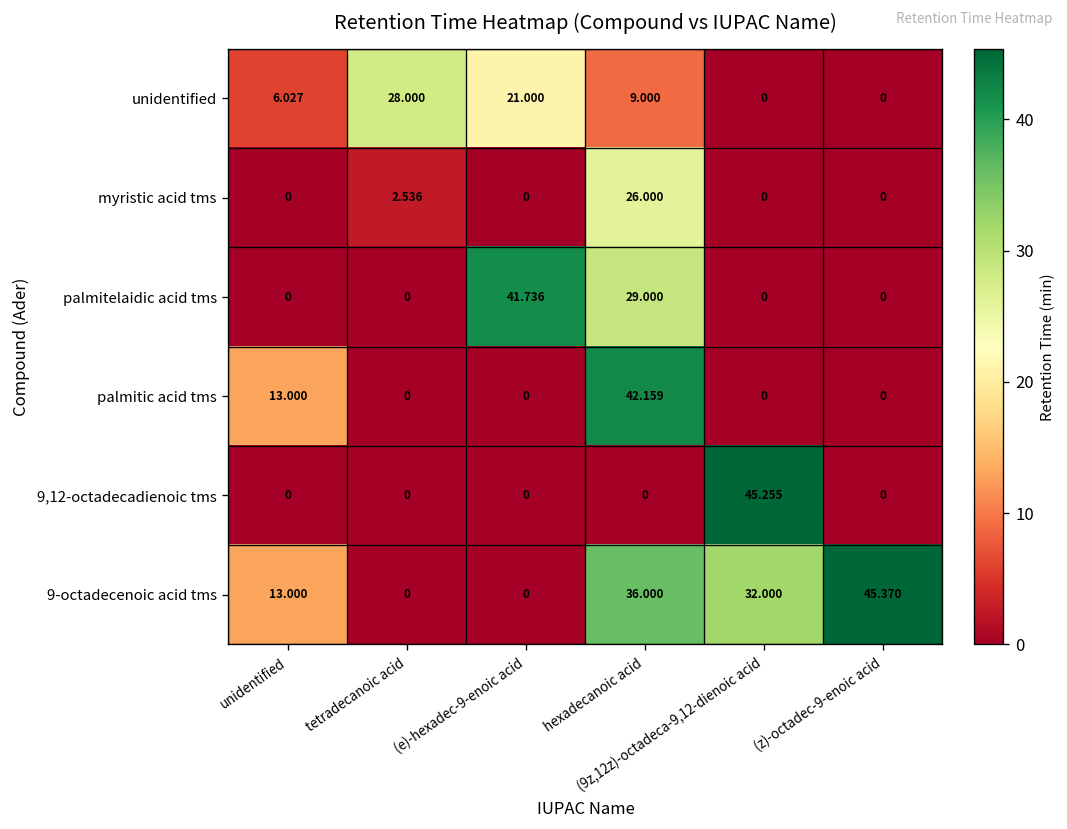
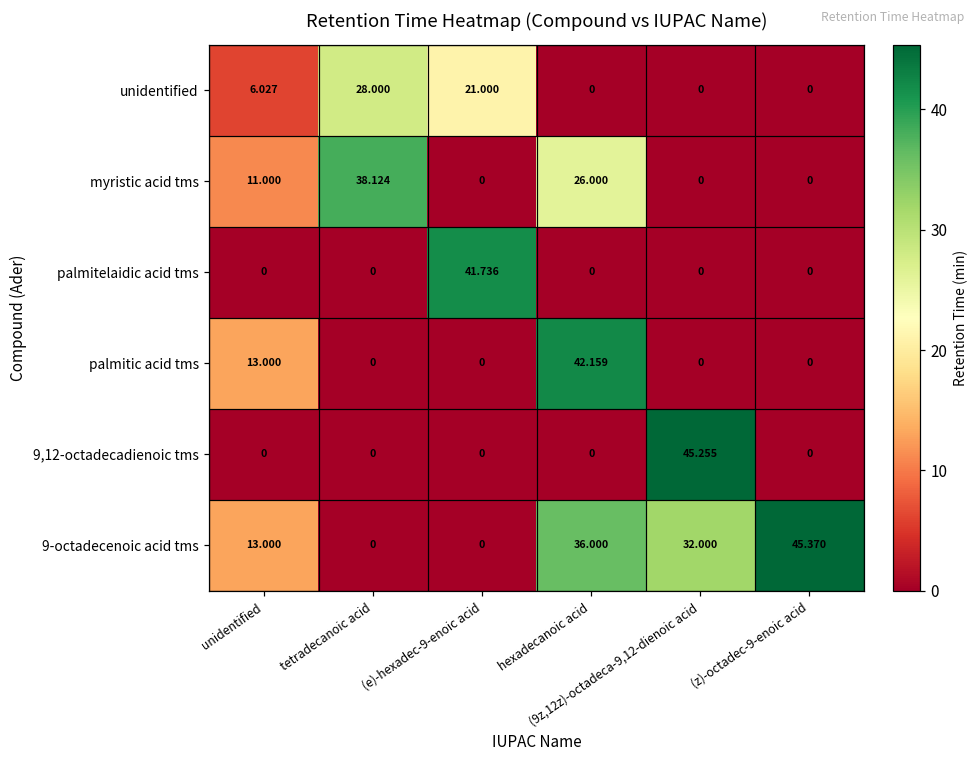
  {
    "unidentified": {
      "unidentified": 6.027,
      "tetradecanoic acid": 28.000,
      "(e)-hexadec-9-enoic acid": 21.000,
-     "hexadecanoic acid": 9.000,
+     "hexadecanoic acid": 0,
      "(9z,12z)-octadeca-9,12-dienoic acid": 0,
      "(z)-octadec-9-enoic acid": 0
    },
    "myristic acid tms": {
-     "unidentified": 0,
-     "tetradecanoic acid": 2.536,
+     "unidentified": 11.000,
+     "tetradecanoic acid": 38.124,
      "(e)-hexadec-9-enoic acid": 0,
      "hexadecanoic acid": 26.000,
      "(9z,12z)-octadeca-9,12-dienoic acid": 0,
      "(z)-octadec-9-enoic acid": 0
    },
    "palmitelaidic acid tms": {
      "unidentified": 0,
      "tetradecanoic acid": 0,
      "(e)-hexadec-9-enoic acid": 41.736,
-     "hexadecanoic acid": 29.000,
+     "hexadecanoic acid": 0,
      "(9z,12z)-octadeca-9,12-dienoic acid": 0,
      "(z)-octadec-9-enoic acid": 0
    },
    "palmitic acid tms": {
      "unidentified": 13.000,
      "tetradecanoic acid": 0,
      "(e)-hexadec-9-enoic acid": 0,
      "hexadecanoic acid": 42.159,
      "(9z,12z)-octadeca-9,12-dienoic acid": 0,
      "(z)-octadec-9-enoic acid": 0
    },
    "9,12-octadecadienoic tms": {
      "unidentified": 0,
      "tetradecanoic acid": 0,
      "(e)-hexadec-9-enoic acid": 0,
      "hexadecanoic acid": 0,
      "(9z,12z)-octadeca-9,12-dienoic acid": 45.255,
      "(z)-octadec-9-enoic acid": 0
    },
    "9-octadecenoic acid tms": {
      "unidentified": 13.000,
      "tetradecanoic acid": 0,
      "(e)-hexadec-9-enoic acid": 0,
      "hexadecanoic acid": 36.000,
      "(9z,12z)-octadeca-9,12-dienoic acid": 32.000,
      "(z)-octadec-9-enoic acid": 45.370
    }
  }
